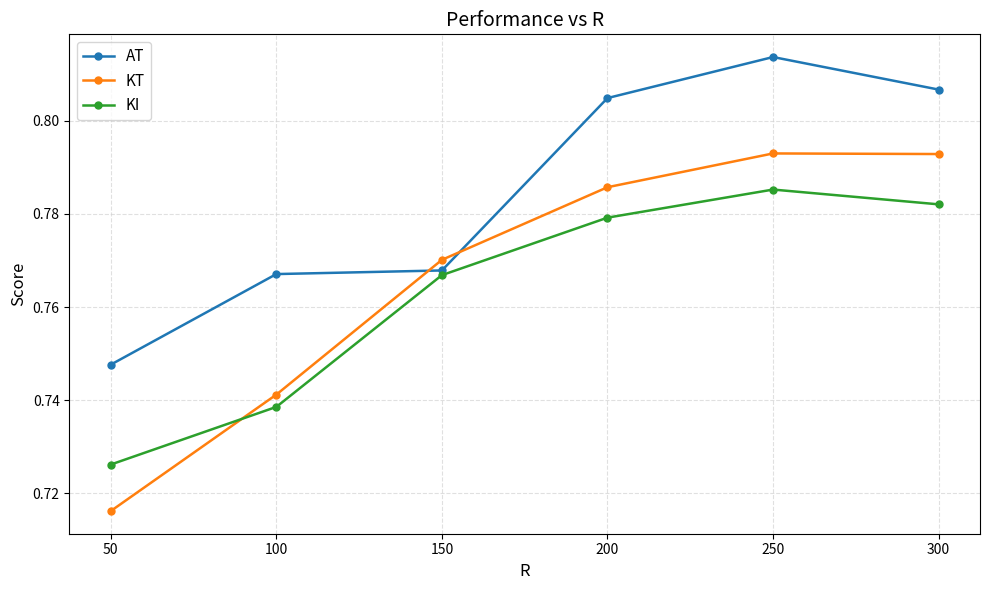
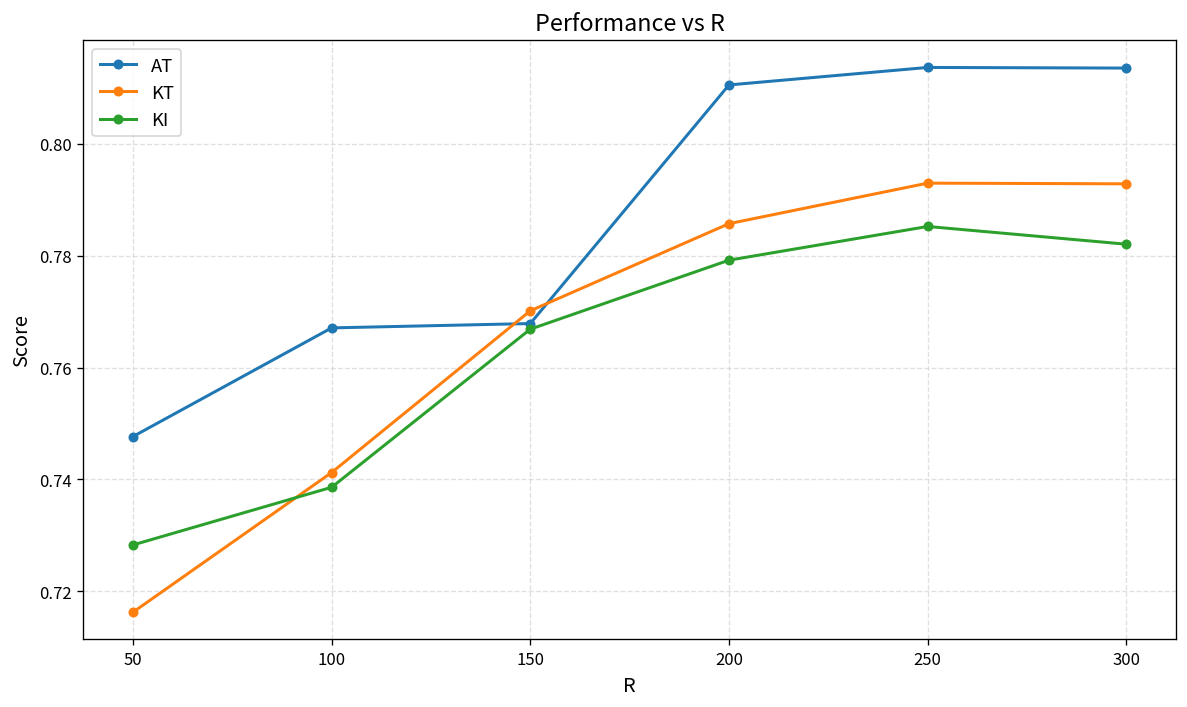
  {
    "AT": {
      "50": 0.748,
      "100": 0.767,
      "150": 0.768,
-     "200": 0.805,
+     "200": 0.811,
      "250": 0.814,
-     "300": 0.807
+     "300": 0.814
    },
    "KT": {
      "50": 0.716,
      "100": 0.741,
      "150": 0.770,
      "200": 0.786,
      "250": 0.793,
      "300": 0.793
    },
    "KI": {
-     "50": 0.726,
+     "50": 0.728,
      "100": 0.739,
      "150": 0.767,
      "200": 0.779,
      "250": 0.785,
      "300": 0.782
    }
  }
